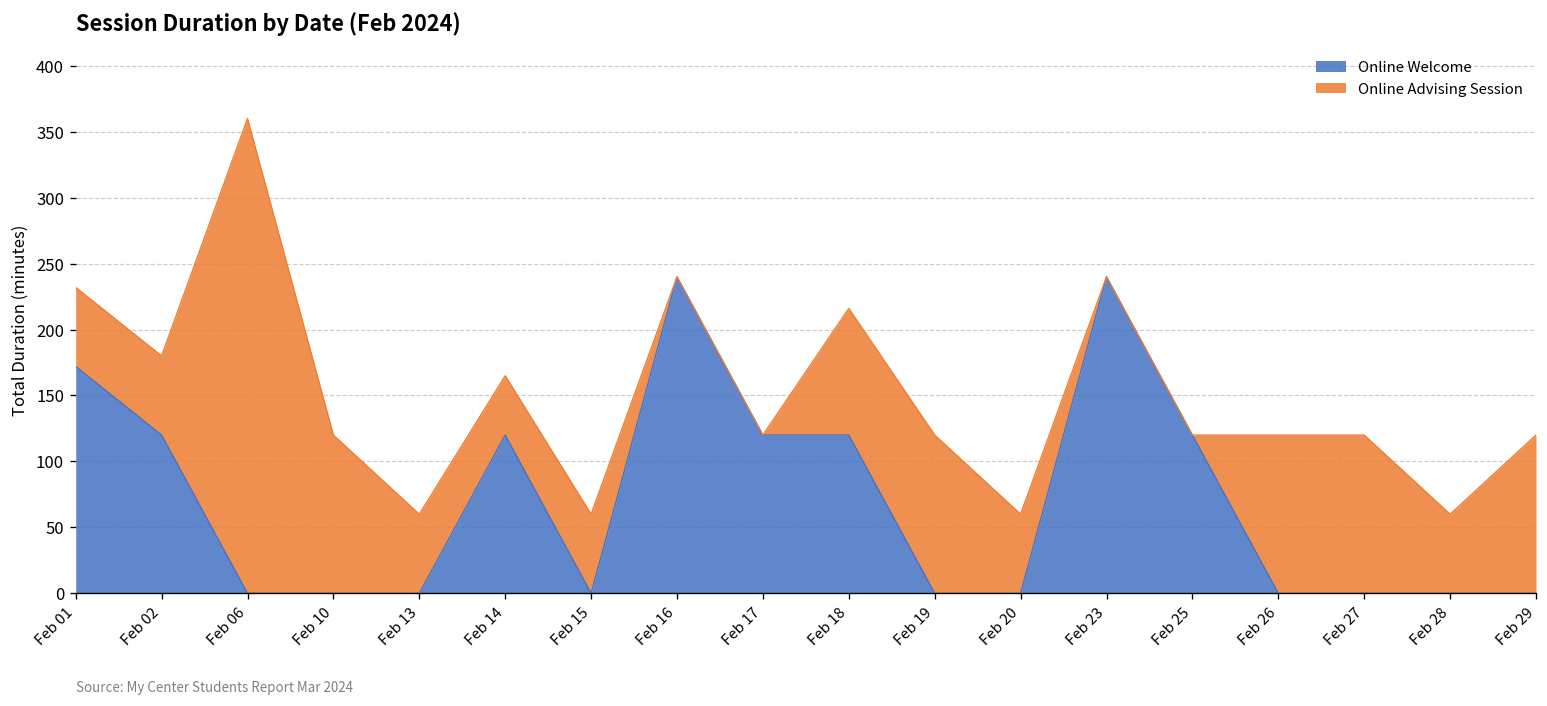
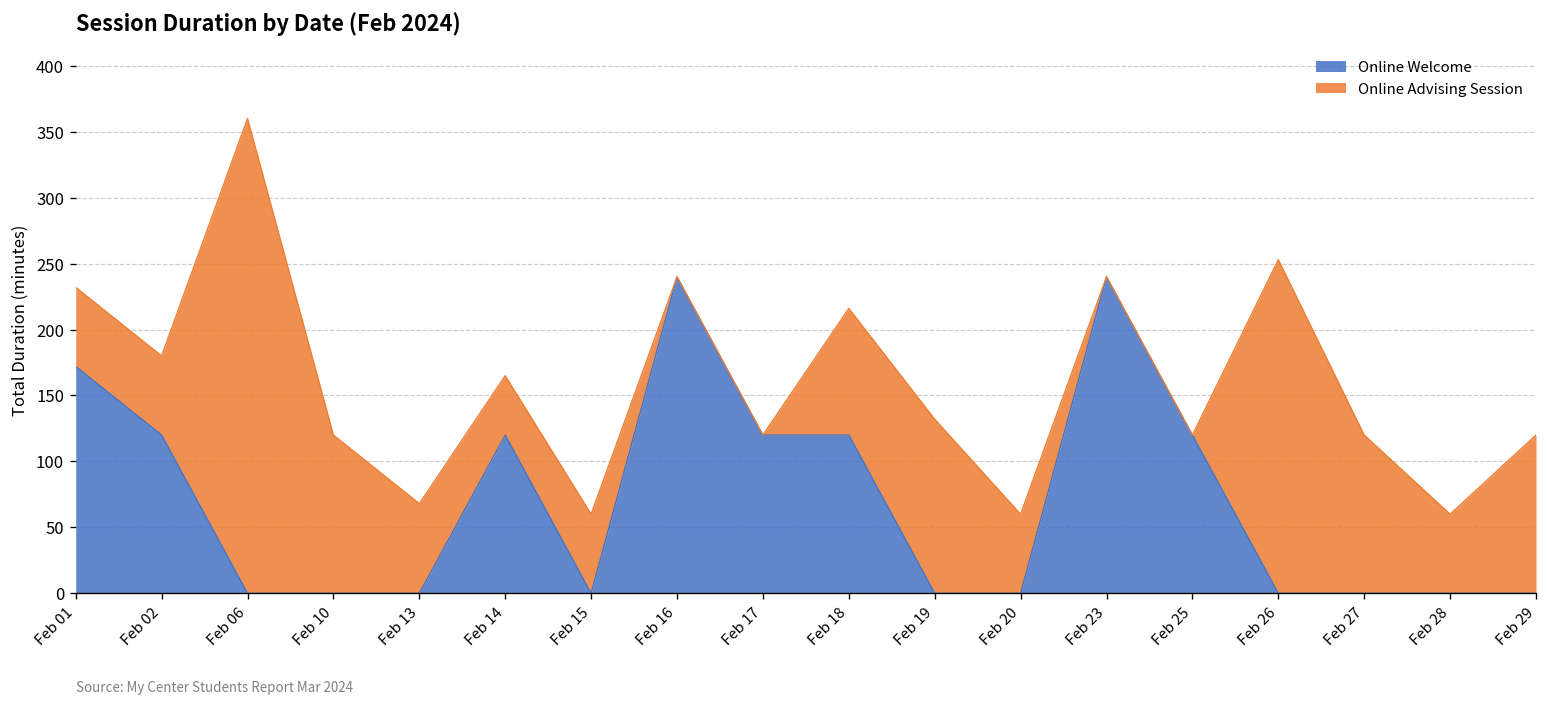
  {
    "Online Welcome": {
      "Feb 01": 172,
      "Feb 02": 120,
      "Feb 06": 0,
      "Feb 10": 0,
      "Feb 13": 0,
      "Feb 14": 120,
      "Feb 15": 0,
      "Feb 18": 120,
      "Feb 19": 0,
      "Feb 20": 0,
      "Feb 26": 0,
      "Feb 27": 0,
      "Feb 28": 0,
      "Feb 29": 0
    },
    "Online Advising Session": {
      "Feb 01": 60,
      "Feb 02": 60,
      "Feb 06": 360,
      "Feb 10": 120,
-     "Feb 13": 60,
+     "Feb 13": 68,
      "Feb 14": 45,
      "Feb 15": 60,
      "Feb 18": 96,
-     "Feb 19": 120,
+     "Feb 19": 132,
      "Feb 20": 60,
-     "Feb 26": 120,
+     "Feb 26": 253,
      "Feb 27": 120,
      "Feb 28": 60,
      "Feb 29": 120
    }
  }
